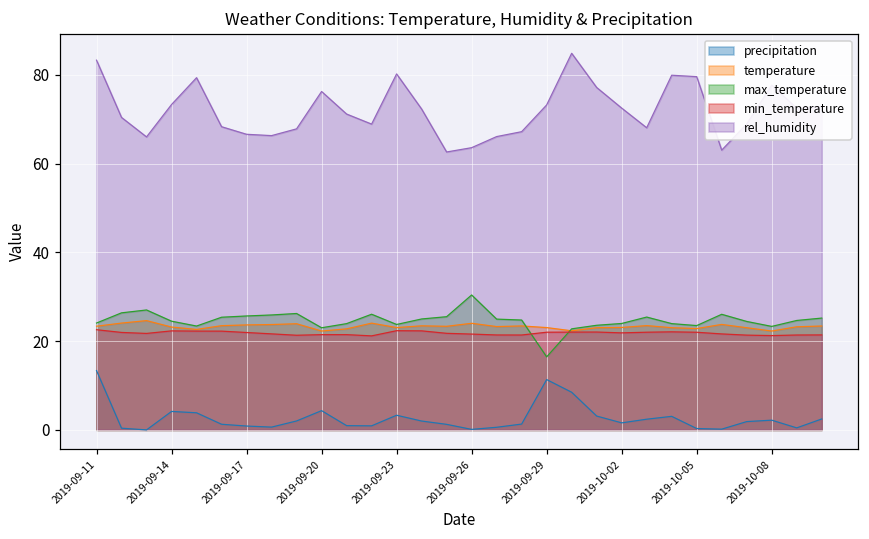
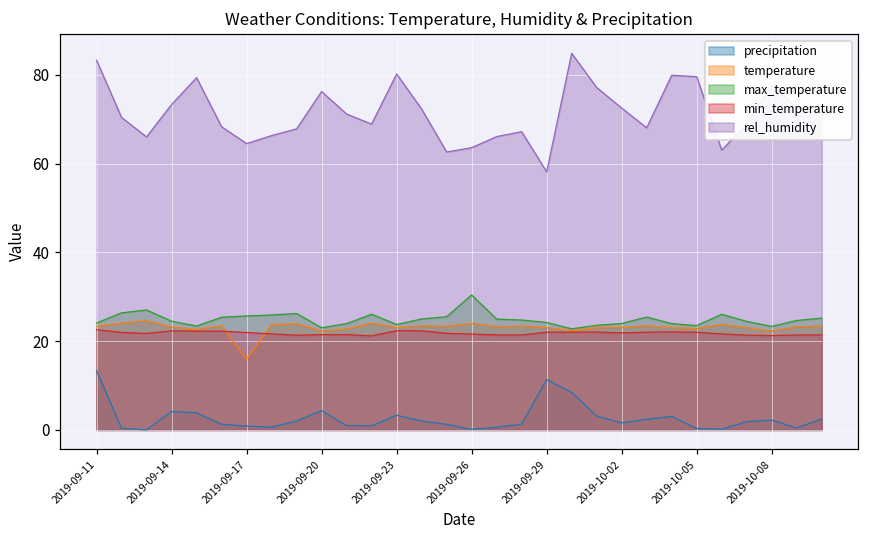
  {
    "precipitation": {
      "2019-09-11": 13,
      "2019-09-14": 4,
      "2019-09-17": 1,
      "2019-09-20": 4,
      "2019-09-23": 3,
      "2019-09-26": 0,
      "2019-09-29": 11,
      "2019-10-02": 2,
      "2019-10-05": 0,
      "2019-10-08": 2
    },
    "temperature": {
      "2019-09-11": 23,
      "2019-09-14": 23,
-     "2019-09-17": 24,
+     "2019-09-17": 16,
      "2019-09-20": 22,
      "2019-09-23": 23,
      "2019-09-26": 24,
      "2019-09-29": 23,
      "2019-10-02": 23,
      "2019-10-05": 23,
      "2019-10-08": 22
    },
    "max_temperature": {
      "2019-09-11": 24,
      "2019-09-14": 25,
      "2019-09-17": 26,
      "2019-09-20": 23,
      "2019-09-23": 24,
      "2019-09-26": 30,
-     "2019-09-29": 16,
+     "2019-09-29": 24,
      "2019-10-02": 24,
      "2019-10-05": 24,
      "2019-10-08": 23
    },
    "min_temperature": {
      "2019-09-11": 23,
      "2019-09-14": 22,
      "2019-09-17": 22,
      "2019-09-20": 21,
      "2019-09-23": 22,
      "2019-09-26": 22,
      "2019-09-29": 22,
      "2019-10-02": 22,
      "2019-10-05": 22,
      "2019-10-08": 21
    },
    "rel_humidity": {
      "2019-09-11": 83,
      "2019-09-14": 73,
-     "2019-09-17": 67,
+     "2019-09-17": 65,
      "2019-09-20": 76,
      "2019-09-23": 80,
      "2019-09-26": 64,
-     "2019-09-29": 73,
+     "2019-09-29": 58,
      "2019-10-02": 73,
      "2019-10-05": 80
    }
  }
